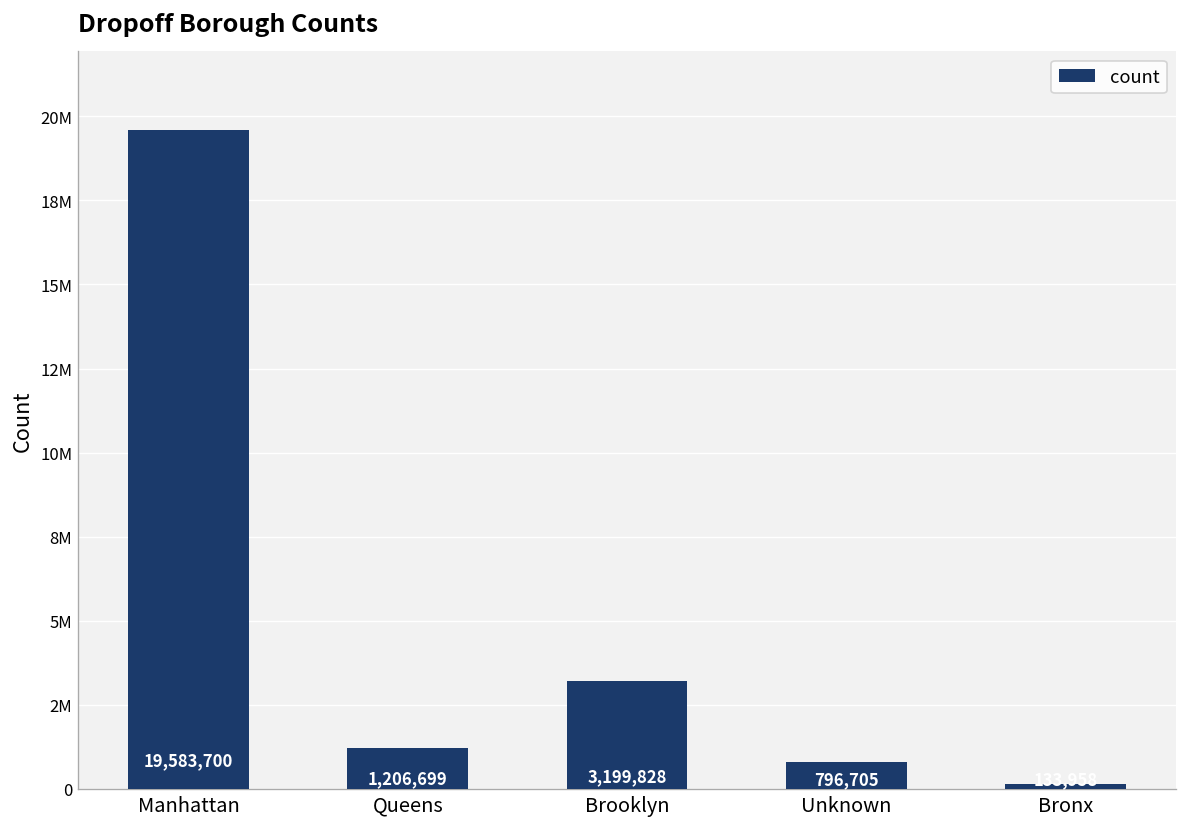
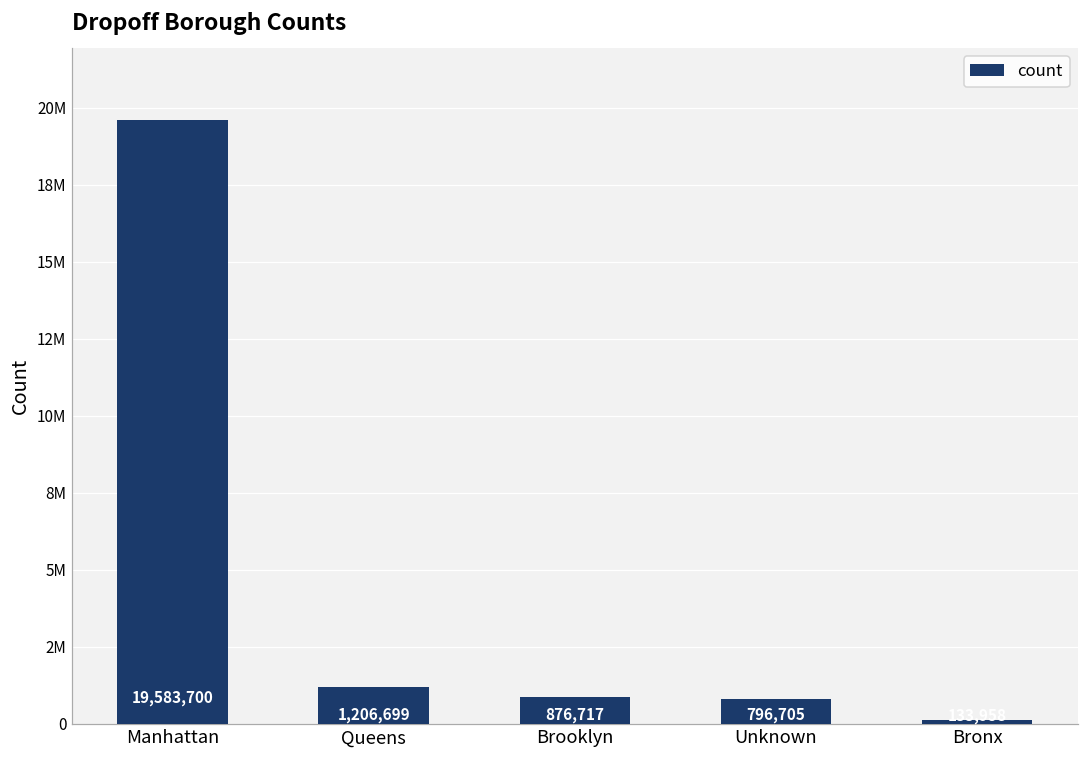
  {
    "Manhattan": "19,583,700",
    "Queens": "1,206,699",
-   "Brooklyn": "3,199,828",
+   "Brooklyn": "876,717",
    "Unknown": "796,705"
  }
